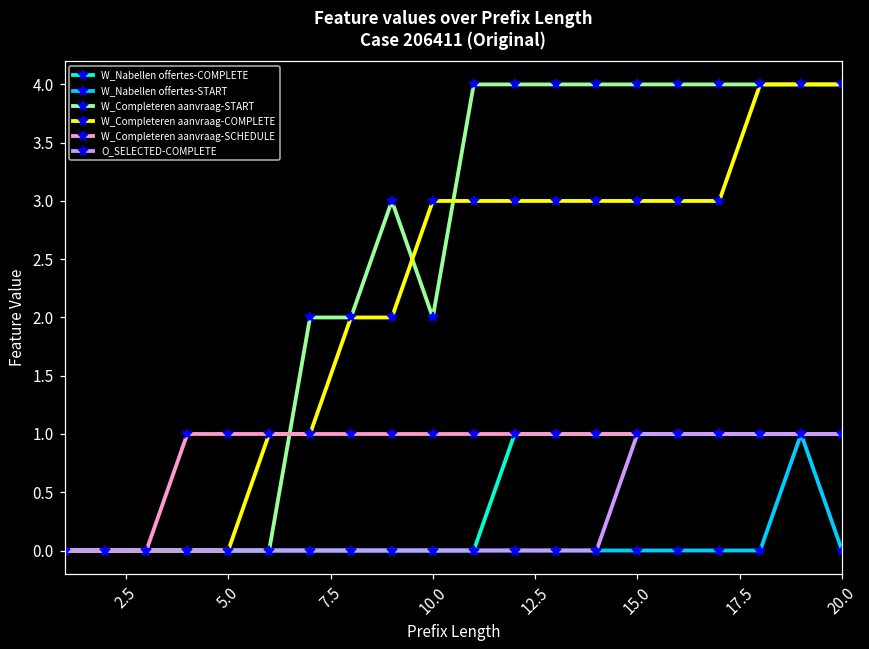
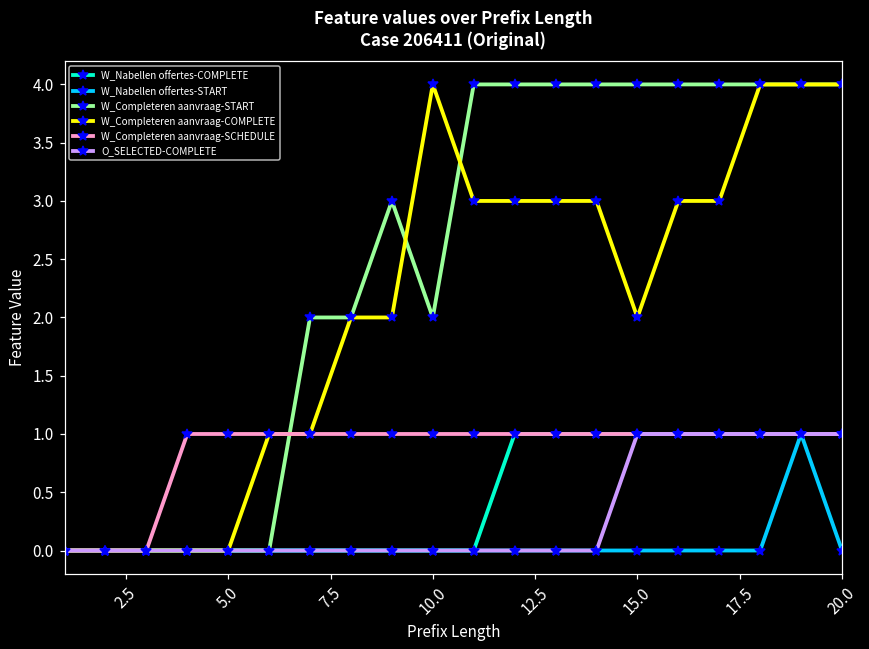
  {
    "W_Nabellen offertes-START": {
      "15.0": 0,
      "20.0": 0
    },
    "W_Completeren aanvraag-START": {
      "10.0": 2,
      "15.0": 4
    },
    "W_Completeren aanvraag-COMPLETE": {
-     "10.0": 3,
-     "15.0": 3
+     "10.0": 4,
+     "15.0": 2
    },
    "W_Completeren aanvraag-SCHEDULE": {
      "5.0": 1,
      "10.0": 1
    }
  }
